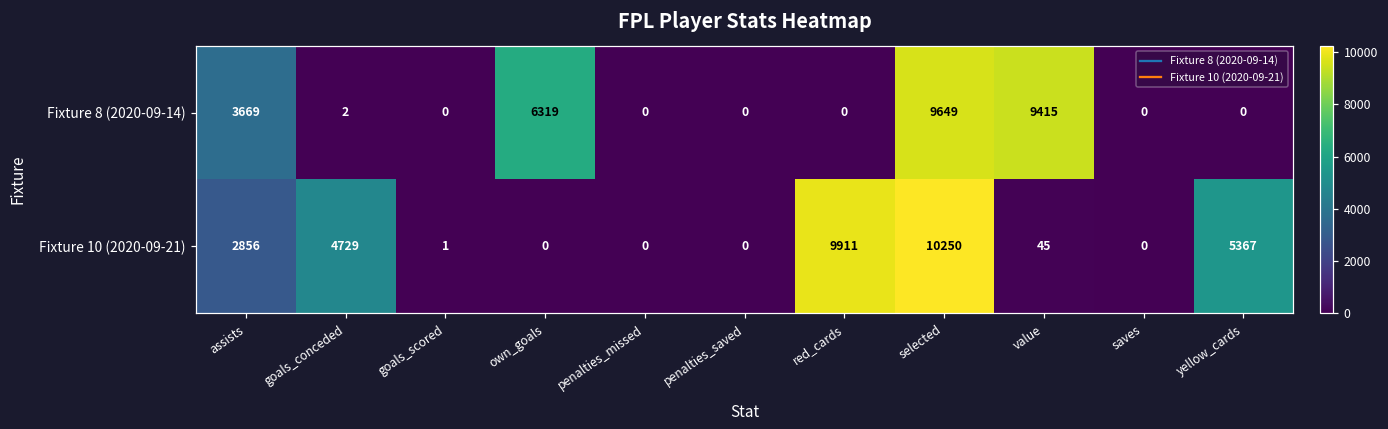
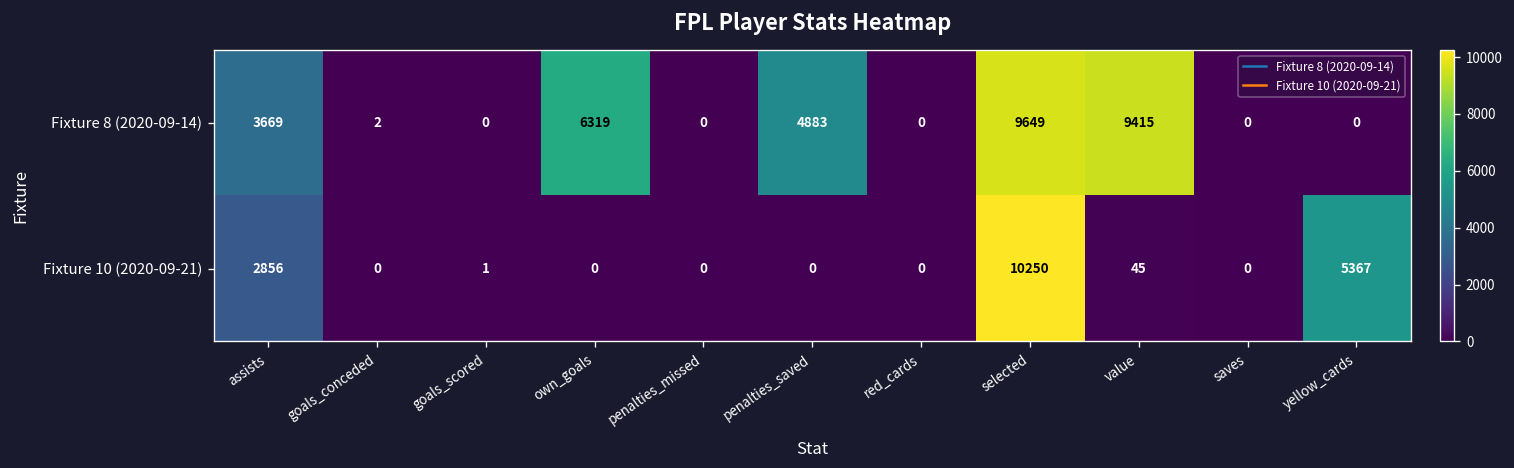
  {
    "Fixture 8 (2020-09-14)": {
      "assists": 3669,
      "goals_conceded": 2,
      "goals_scored": 0,
      "own_goals": 6319,
      "penalties_missed": 0,
-     "penalties_saved": 0,
+     "penalties_saved": 4883,
      "red_cards": 0,
      "selected": 9649,
      "value": 9415,
      "saves": 0,
      "yellow_cards": 0
    },
    "Fixture 10 (2020-09-21)": {
      "assists": 2856,
-     "goals_conceded": 4729,
+     "goals_conceded": 0,
      "goals_scored": 1,
      "own_goals": 0,
      "penalties_missed": 0,
      "penalties_saved": 0,
-     "red_cards": 9911,
+     "red_cards": 0,
      "selected": 10250,
      "value": 45,
      "saves": 0,
      "yellow_cards": 5367
    }
  }
